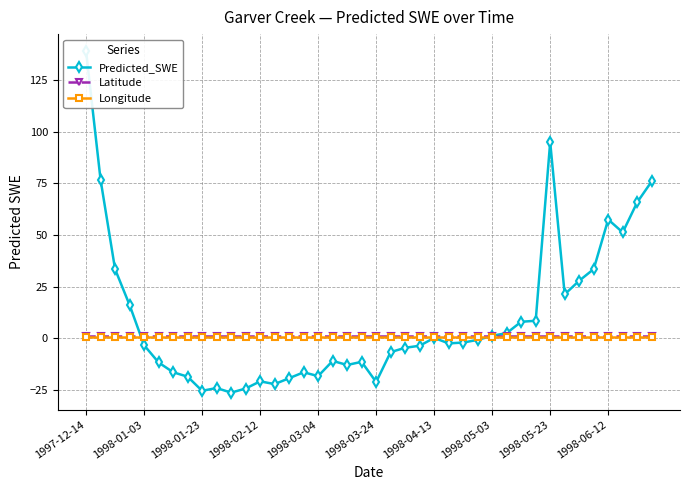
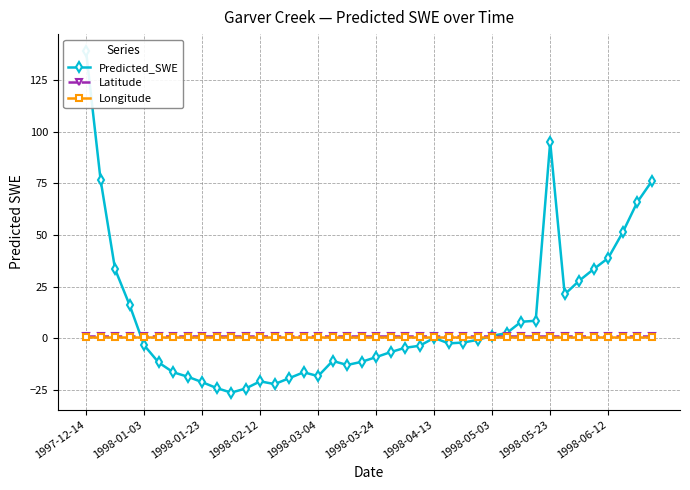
  {
    "Predicted_SWE": {
      "1998-01-03": -3,
-     "1998-01-23": -25,
+     "1998-01-23": -21,
      "1998-02-12": -21,
      "1998-03-04": -18,
-     "1998-03-24": -21,
+     "1998-03-24": -9,
      "1998-05-23": 95,
-     "1998-06-12": 57
+     "1998-06-12": 39
    }
  }
